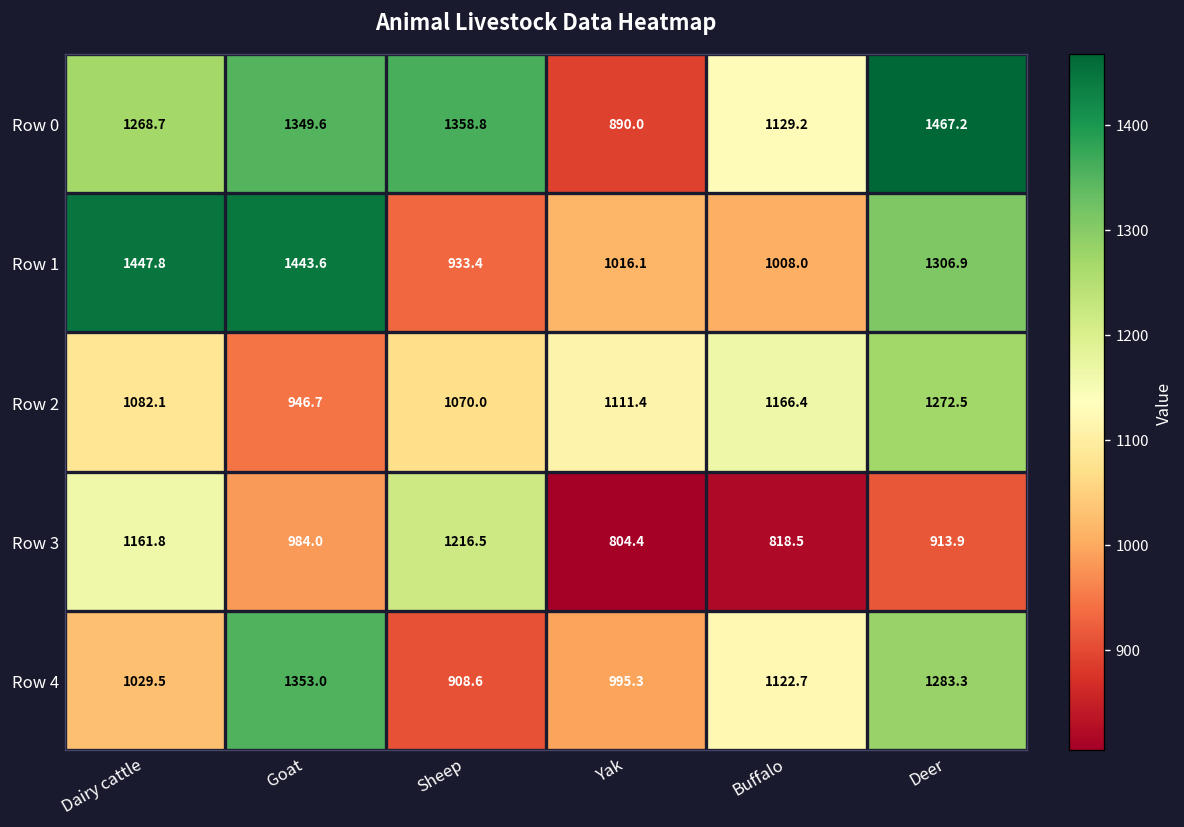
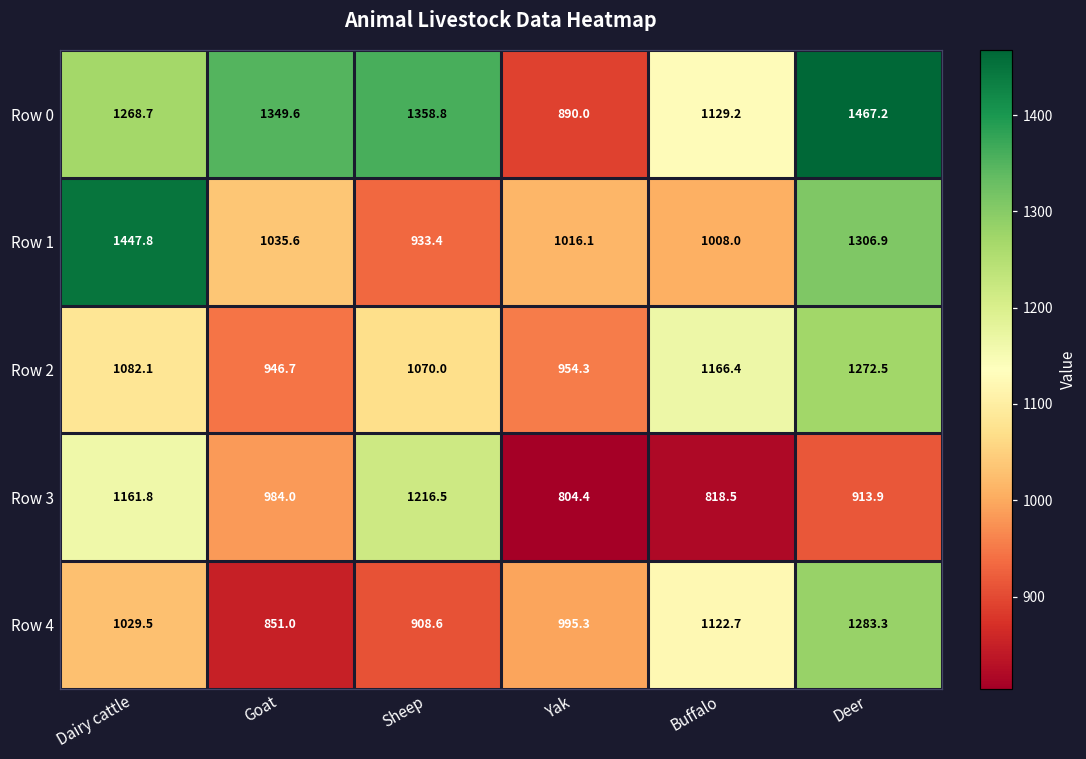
  {
    "Row 0": {
      "Dairy cattle": 1268.7,
      "Goat": 1349.6,
      "Sheep": 1358.8,
      "Yak": 890.0,
      "Buffalo": 1129.2,
      "Deer": 1467.2
    },
    "Row 1": {
      "Dairy cattle": 1447.8,
-     "Goat": 1443.6,
+     "Goat": 1035.6,
      "Sheep": 933.4,
      "Yak": 1016.1,
      "Buffalo": 1008.0,
      "Deer": 1306.9
    },
    "Row 2": {
      "Dairy cattle": 1082.1,
      "Goat": 946.7,
      "Sheep": 1070.0,
-     "Yak": 1111.4,
+     "Yak": 954.3,
      "Buffalo": 1166.4,
      "Deer": 1272.5
    },
    "Row 3": {
      "Dairy cattle": 1161.8,
      "Goat": 984.0,
      "Sheep": 1216.5,
      "Yak": 804.4,
      "Buffalo": 818.5,
      "Deer": 913.9
    },
    "Row 4": {
      "Dairy cattle": 1029.5,
-     "Goat": 1353.0,
+     "Goat": 851.0,
      "Sheep": 908.6,
      "Yak": 995.3,
      "Buffalo": 1122.7,
      "Deer": 1283.3
    }
  }
